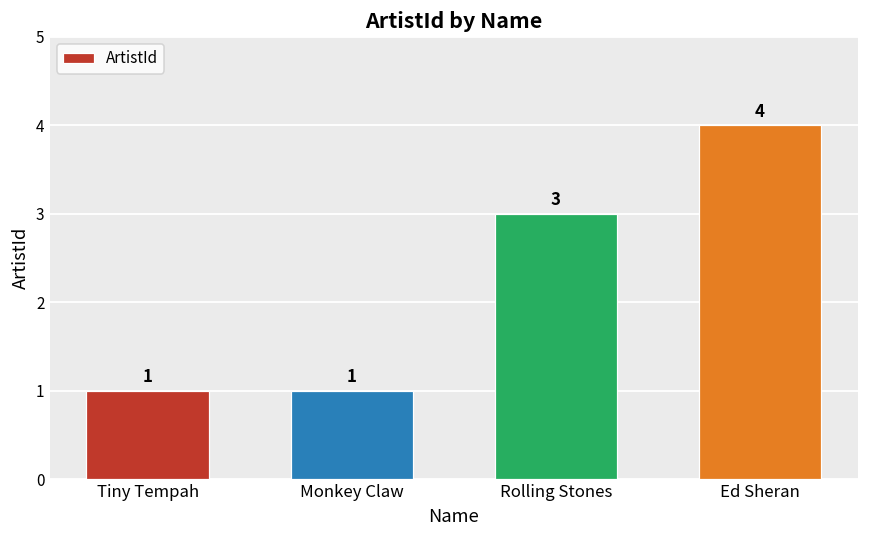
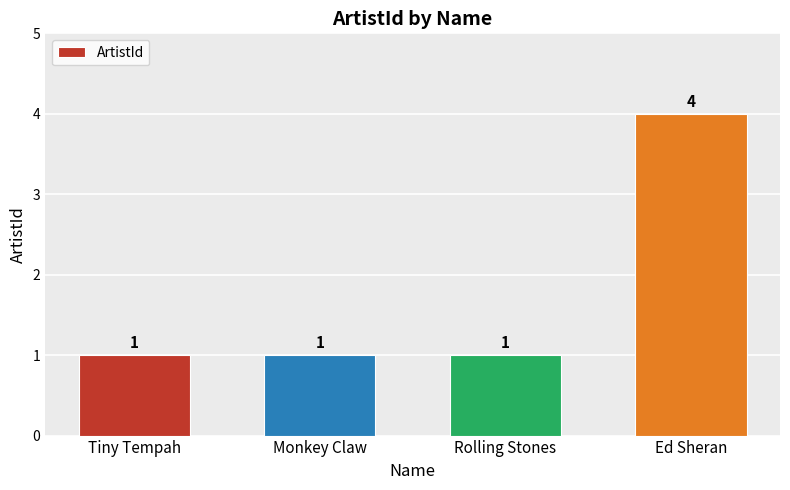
  {
    "Tiny Tempah": 1,
    "Monkey Claw": 1,
-   "Rolling Stones": 3,
+   "Rolling Stones": 1,
    "Ed Sheran": 4
  }
